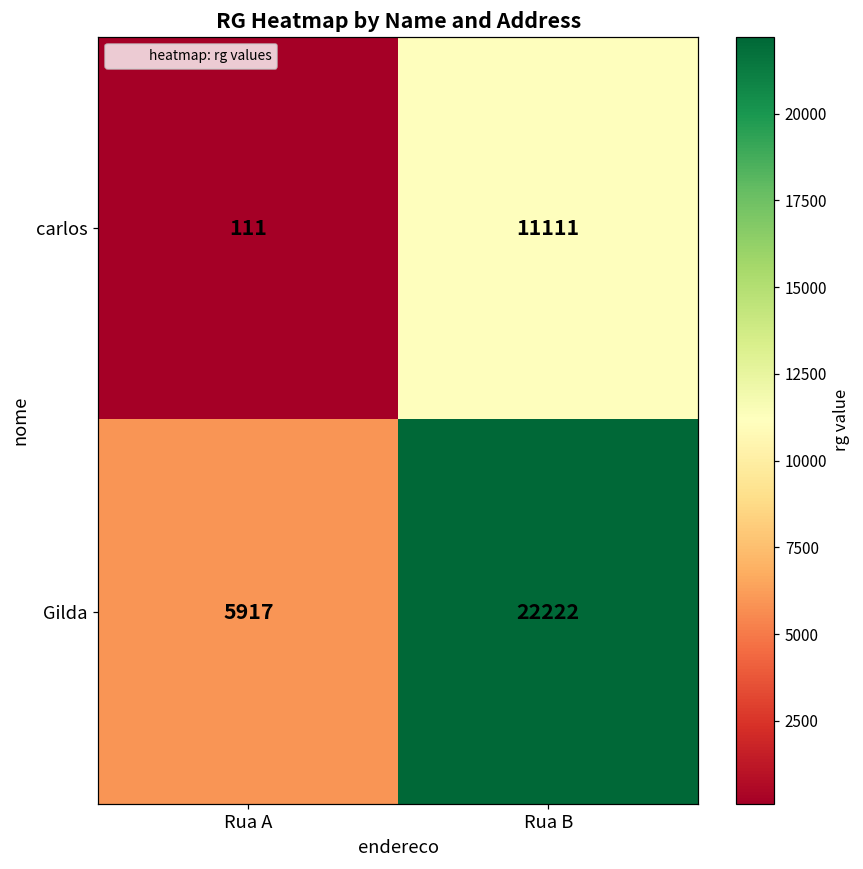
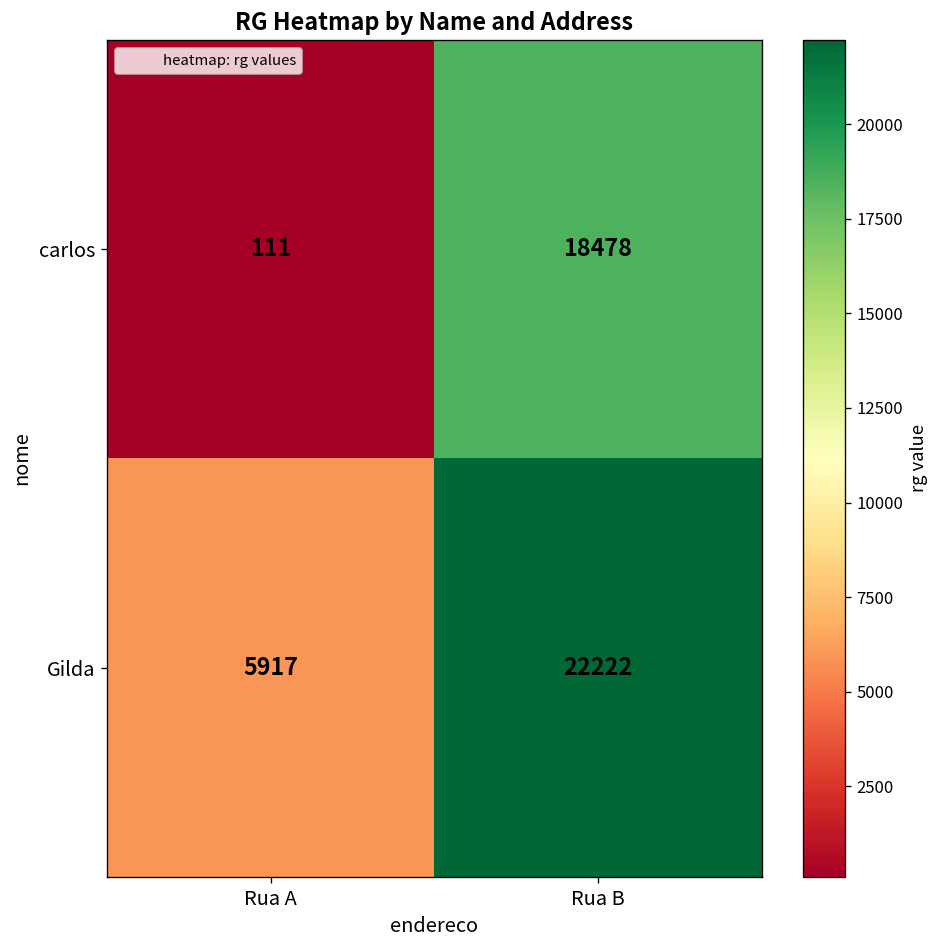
  {
    "carlos": {
      "Rua A": 111,
-     "Rua B": 11111
+     "Rua B": 18478
    },
    "Gilda": {
      "Rua A": 5917,
      "Rua B": 22222
    }
  }
